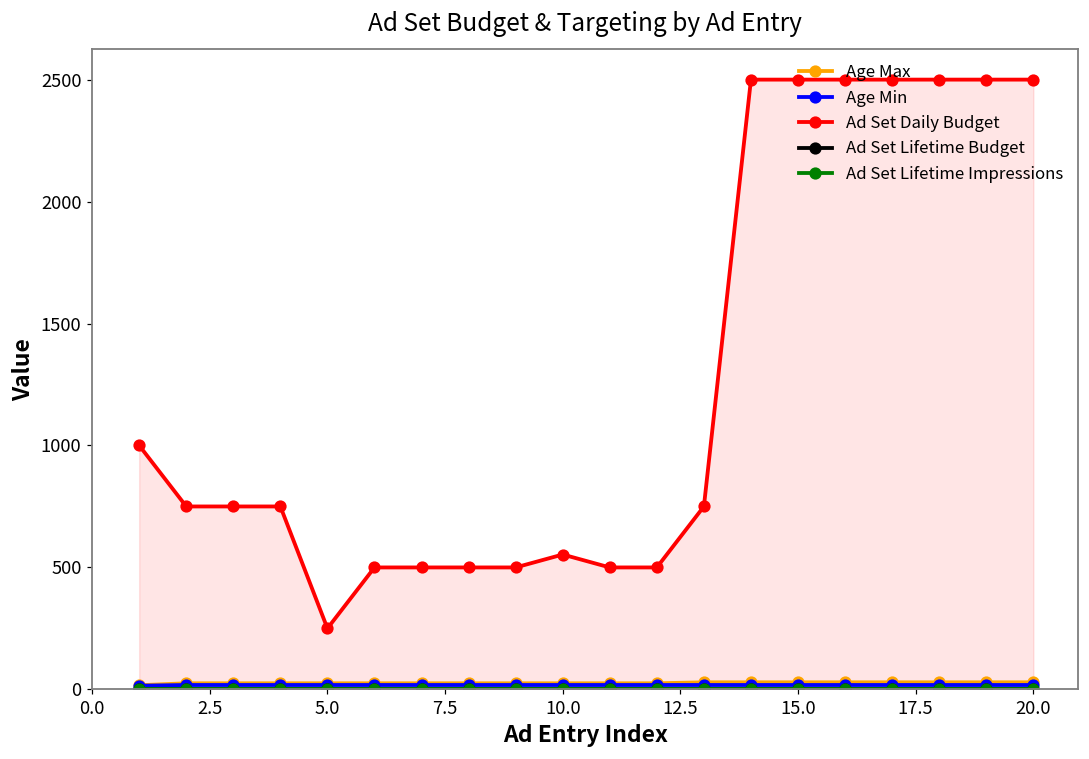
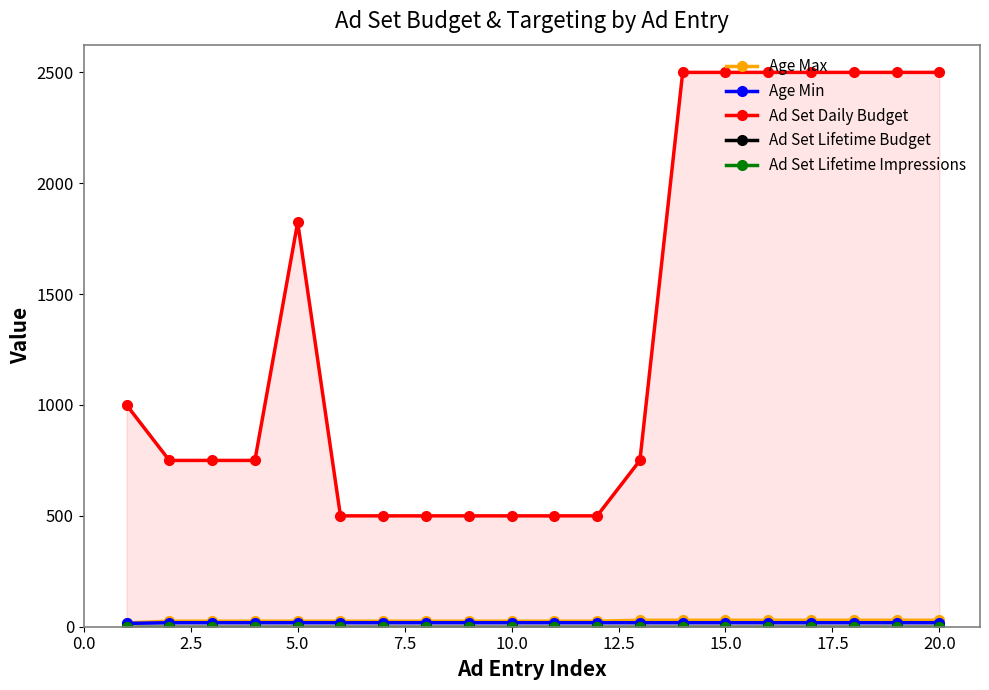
  {
    "Ad Set Daily Budget": {
-     "5.0": 250,
-     "10.0": 550,
+     "5.0": 1820,
+     "10.0": 500,
      "15.0": 2500,
      "20.0": 2500
    },
    "Ad Set Lifetime Impressions": {
      "5.0": 0,
      "10.0": 0,
      "15.0": 0,
      "20.0": 0
    }
  }
